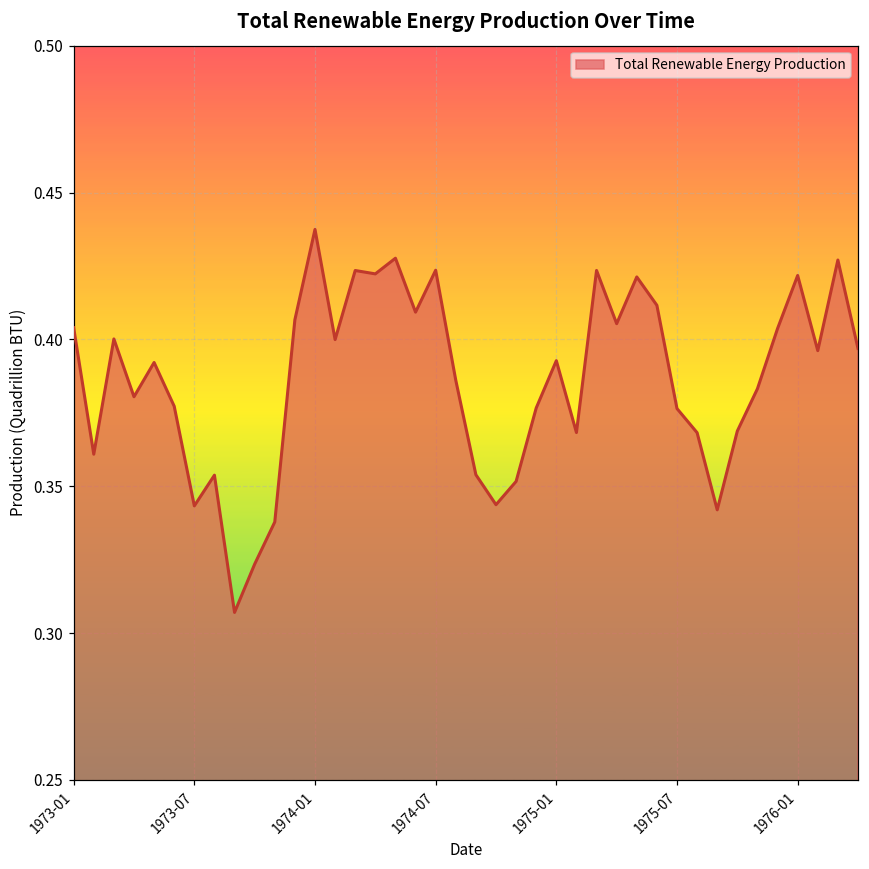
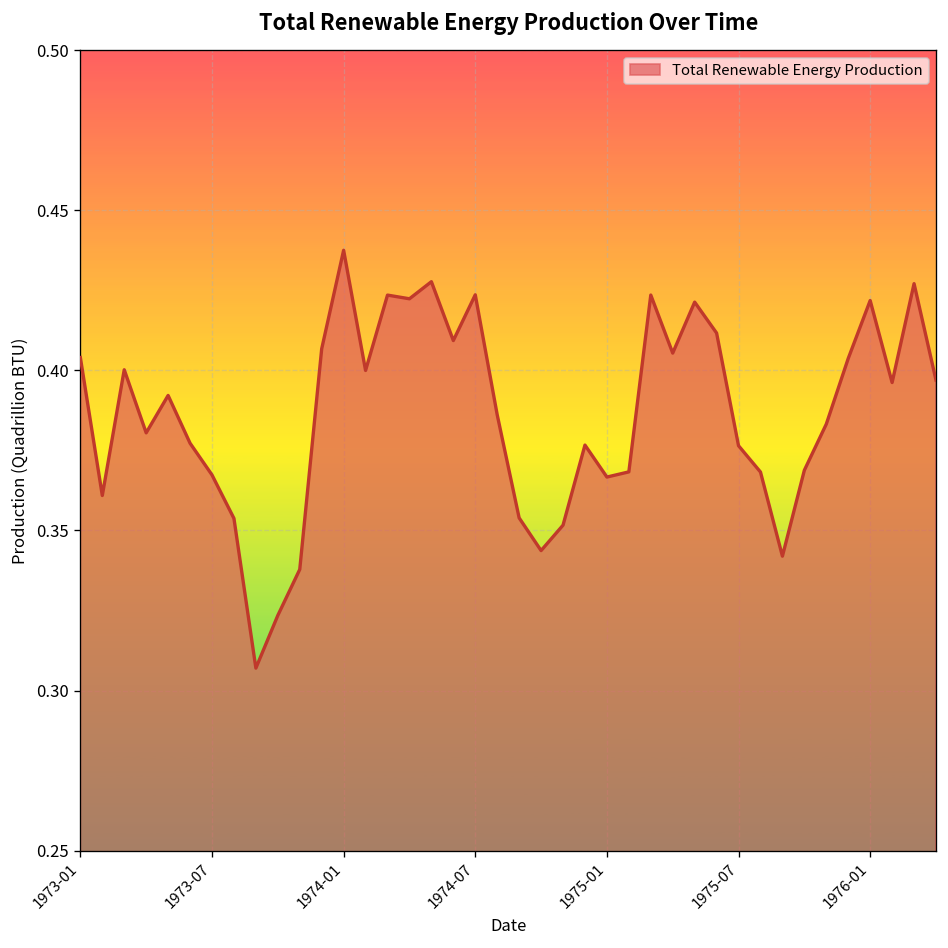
  {
    "1973-01": 0.404,
-   "1973-07": 0.343,
+   "1973-07": 0.367,
    "1974-01": 0.437,
    "1974-07": 0.424,
-   "1975-01": 0.393,
+   "1975-01": 0.367,
    "1975-07": 0.376,
    "1976-01": 0.422
  }
